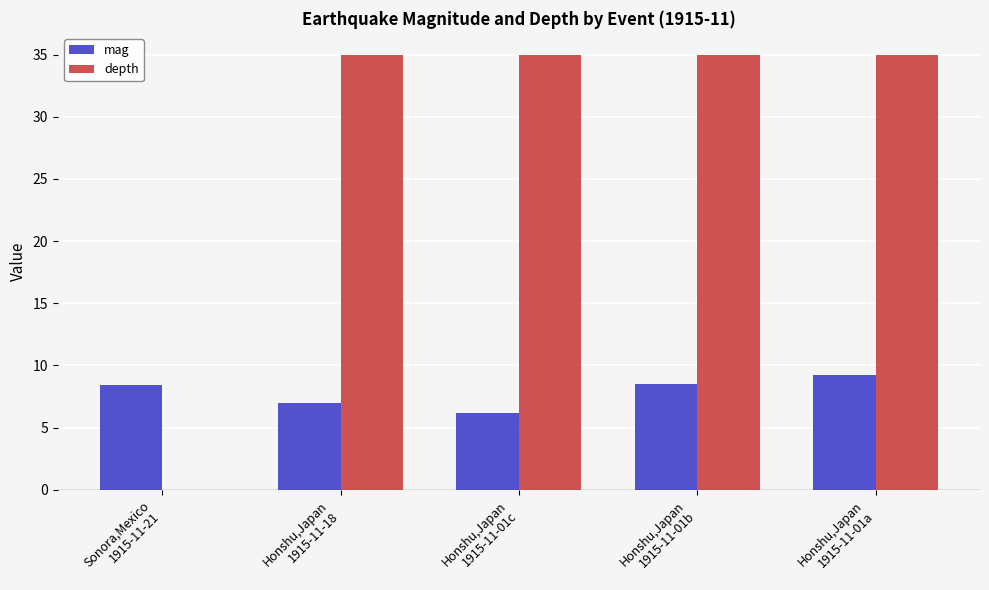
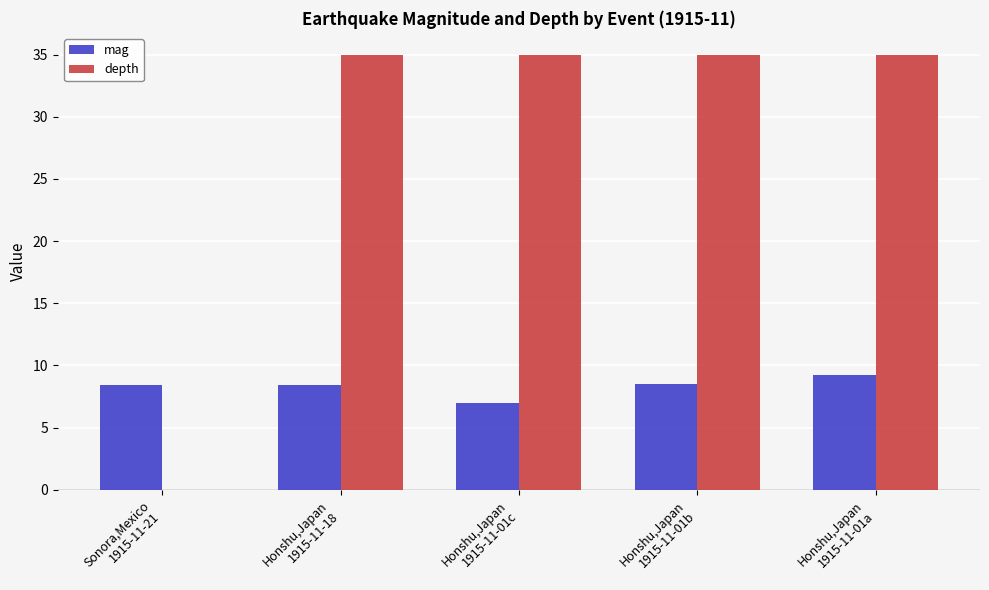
  {
    "mag": {
      "Sonora,Mexico 1915-11-21": 8.4,
-     "Honshu,Japan 1915-11-18": 7.0,
-     "Honshu,Japan 1915-11-01c": 6.2,
+     "Honshu,Japan 1915-11-18": 8.4,
+     "Honshu,Japan 1915-11-01c": 7.0,
      "Honshu,Japan 1915-11-01b": 8.5,
      "Honshu,Japan 1915-11-01a": 9.2
    },
    "depth": {
      "Sonora,Mexico 1915-11-21": 0.0,
      "Honshu,Japan 1915-11-18": 35.0,
      "Honshu,Japan 1915-11-01c": 35.0,
      "Honshu,Japan 1915-11-01b": 35.0,
      "Honshu,Japan 1915-11-01a": 35.0
    }
  }
